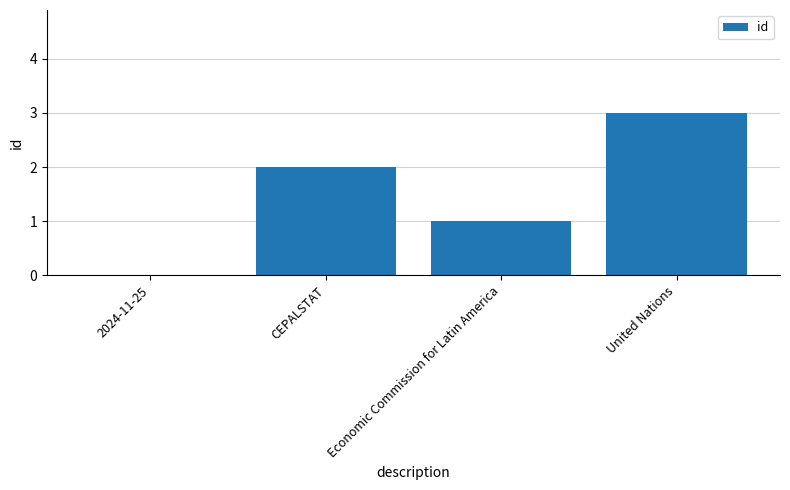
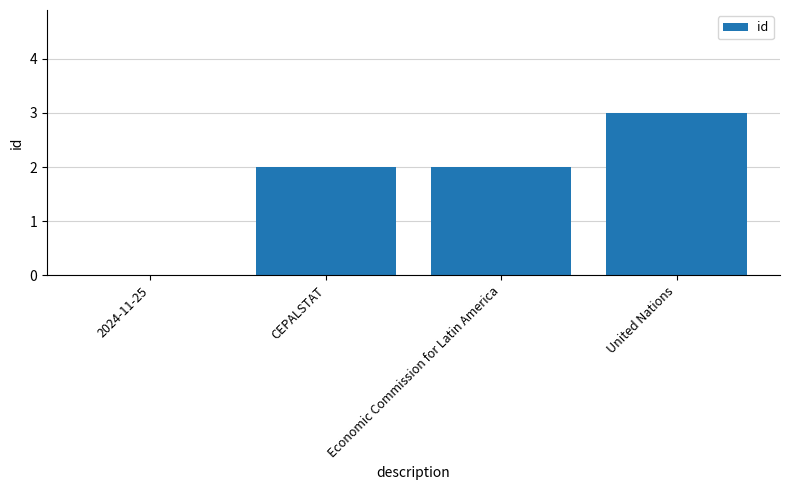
  {
    "2024-11-25": 0,
    "CEPALSTAT": 2,
-   "Economic Commission for Latin America": 1,
+   "Economic Commission for Latin America": 2,
    "United Nations": 3
  }
